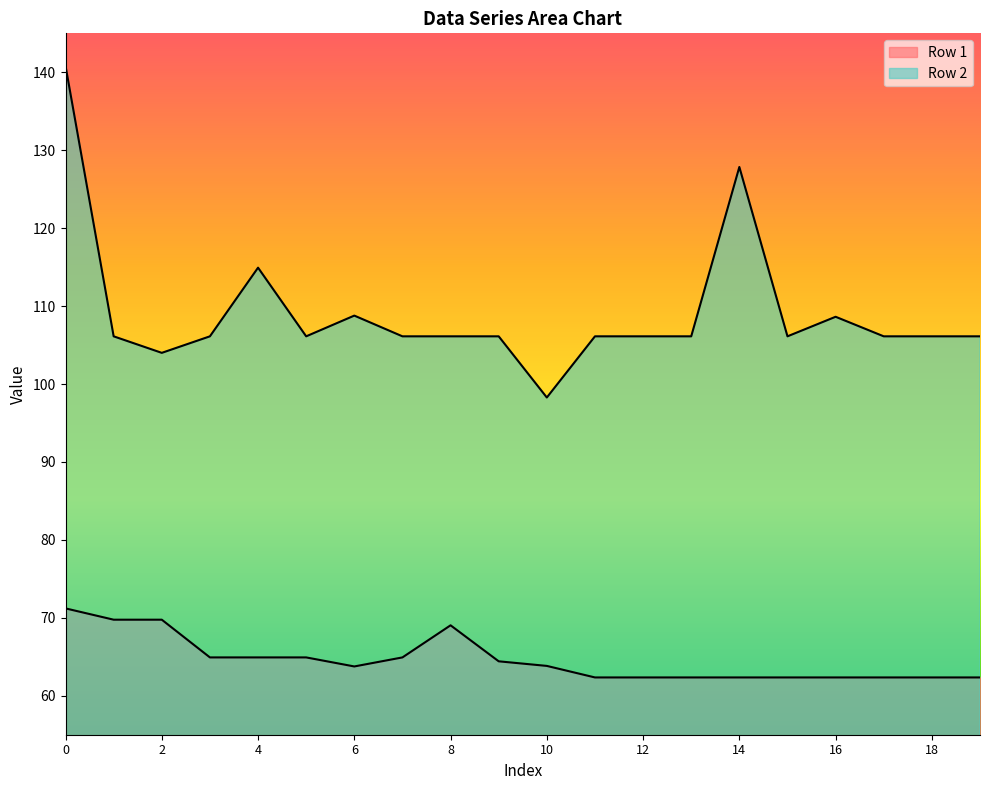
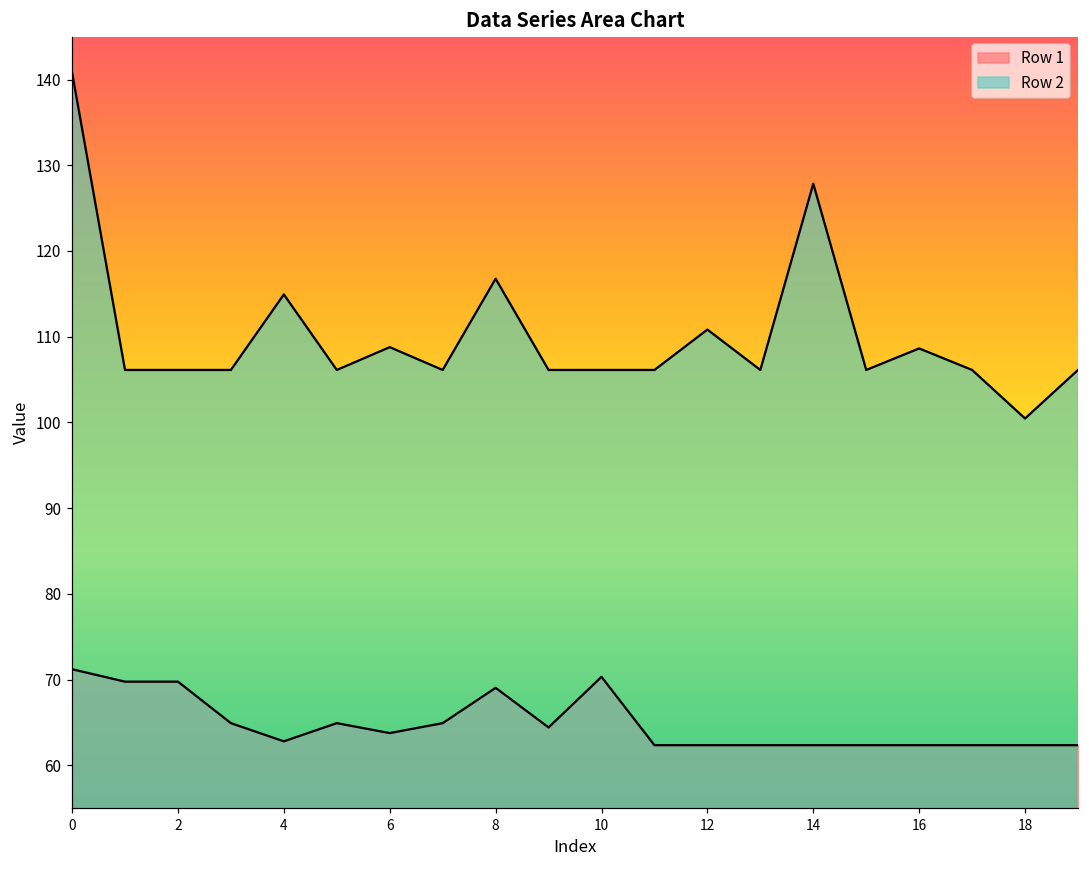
  {
    "Row 1": {
      "0": 71,
      "2": 70,
-     "4": 65,
+     "4": 63,
      "6": 64,
      "8": 69,
-     "10": 64,
+     "10": 70,
      "12": 62,
      "14": 62,
      "16": 62,
      "18": 62
    },
    "Row 2": {
      "0": 141,
-     "2": 104,
+     "2": 106,
      "4": 115,
      "6": 109,
-     "8": 106,
-     "10": 98,
-     "12": 106,
+     "8": 117,
+     "10": 106,
+     "12": 111,
      "14": 128,
      "16": 109,
-     "18": 106
+     "18": 100
    }
  }
